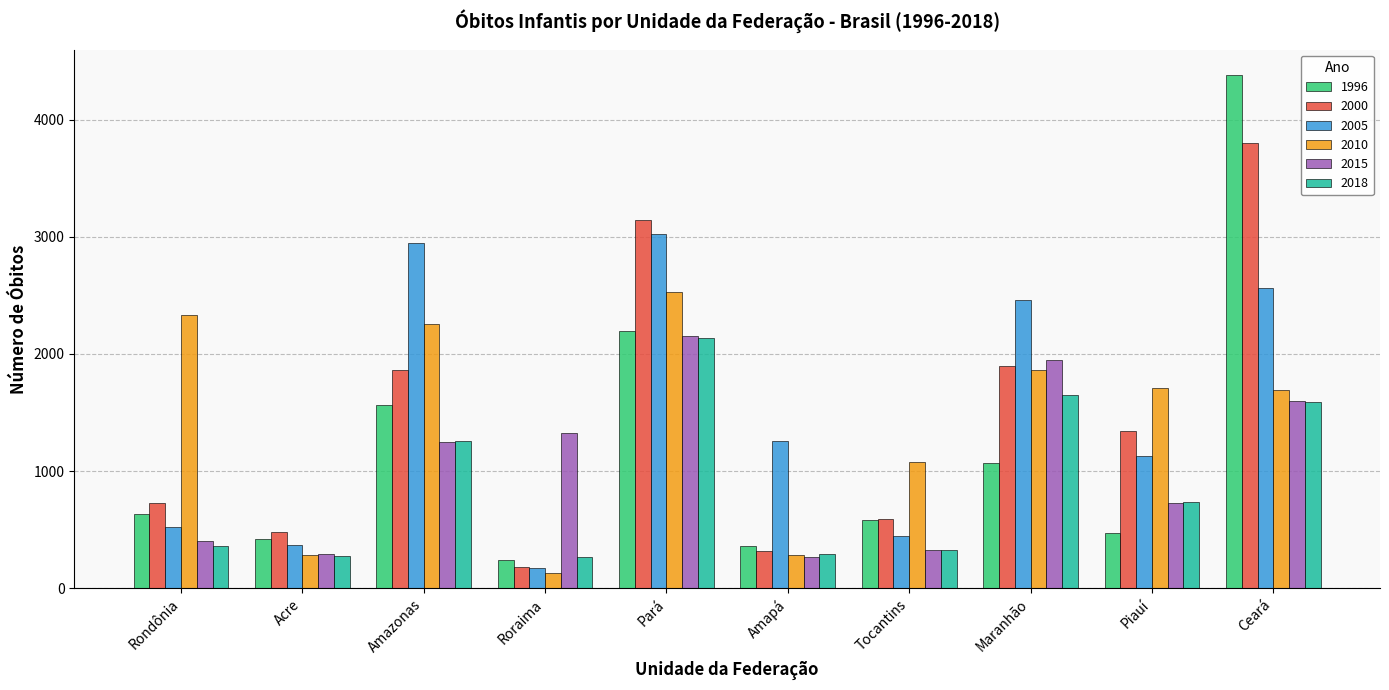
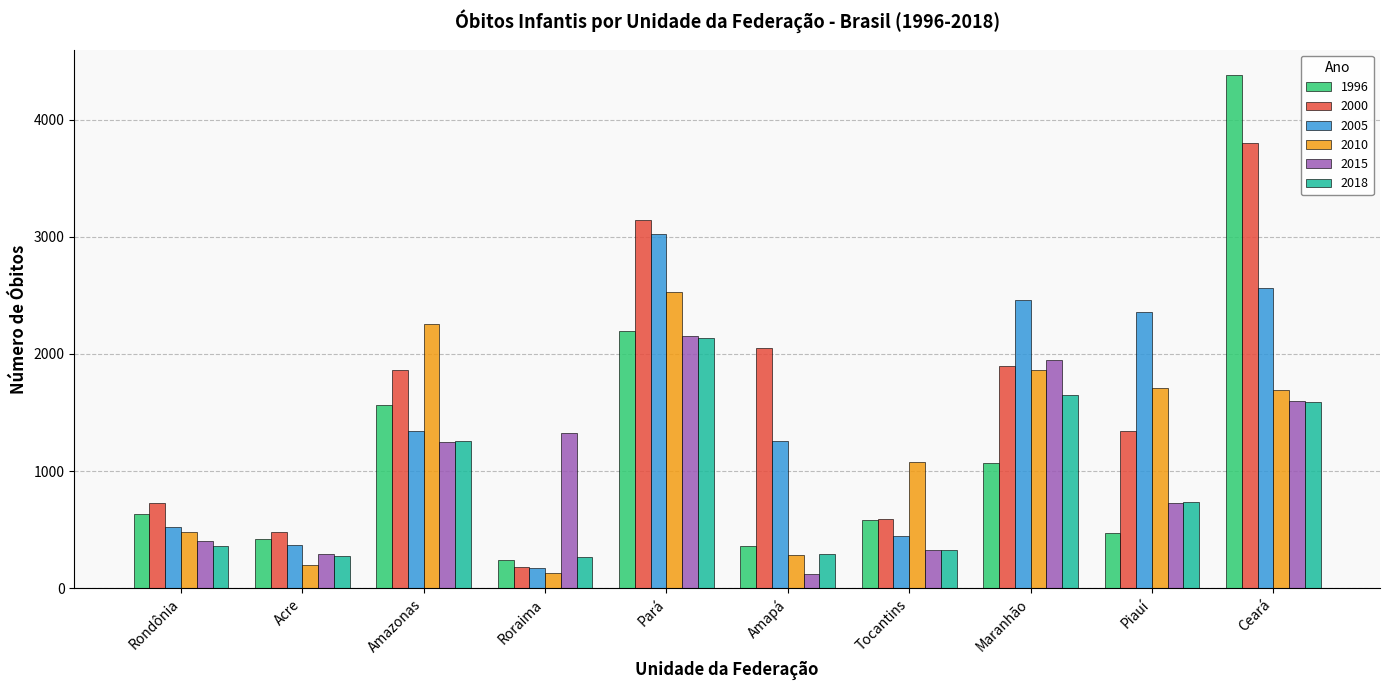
  {
    "2000": {
      "Rondônia": 720,
      "Acre": 480,
      "Amazonas": 1860,
      "Roraima": 180,
      "Pará": 3140,
-     "Amapá": 310,
+     "Amapá": 2050,
      "Tocantins": 590,
      "Maranhão": 1900,
      "Piauí": 1350,
      "Ceará": 3800
    },
    "2005": {
      "Rondônia": 520,
      "Acre": 370,
-     "Amazonas": 2950,
+     "Amazonas": 1350,
      "Roraima": 180,
      "Pará": 3030,
      "Amapá": 1260,
      "Tocantins": 450,
      "Maranhão": 2470,
-     "Piauí": 1130,
+     "Piauí": 2360,
      "Ceará": 2570
    },
    "2010": {
-     "Rondônia": 2340,
-     "Acre": 290,
+     "Rondônia": 480,
+     "Acre": 200,
      "Amazonas": 2260,
      "Roraima": 130,
      "Pará": 2530,
      "Amapá": 290,
      "Tocantins": 1080,
      "Maranhão": 1860,
      "Piauí": 1710,
      "Ceará": 1690
    },
    "2015": {
      "Rondônia": 410,
      "Acre": 290,
      "Amazonas": 1250,
      "Roraima": 1330,
      "Pará": 2150,
-     "Amapá": 260,
+     "Amapá": 120,
      "Tocantins": 330,
      "Maranhão": 1950,
      "Piauí": 730,
      "Ceará": 1600
    }
  }
